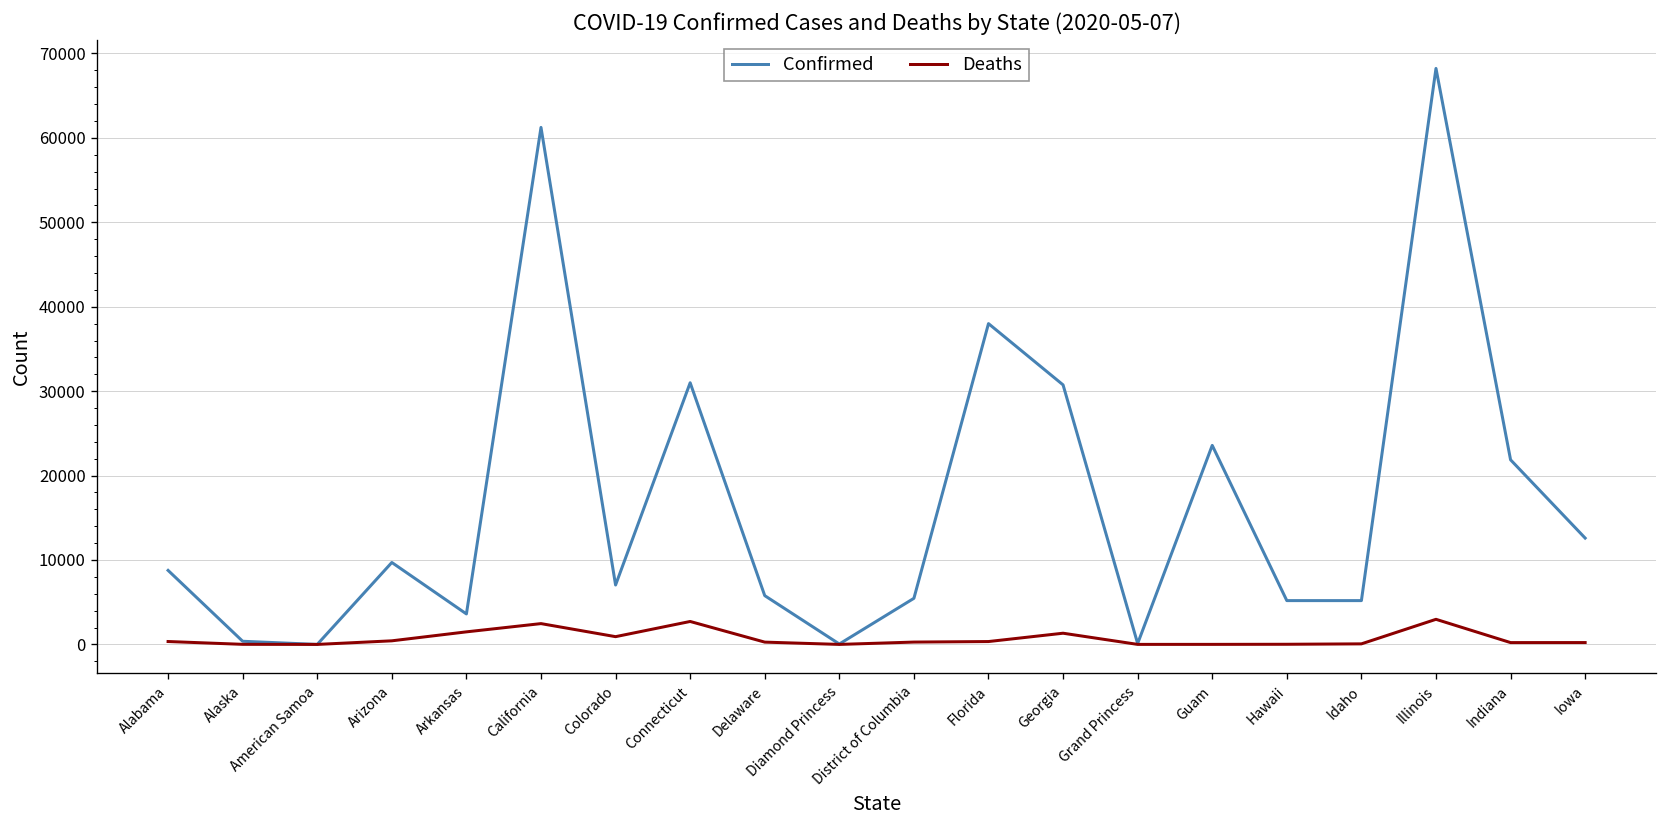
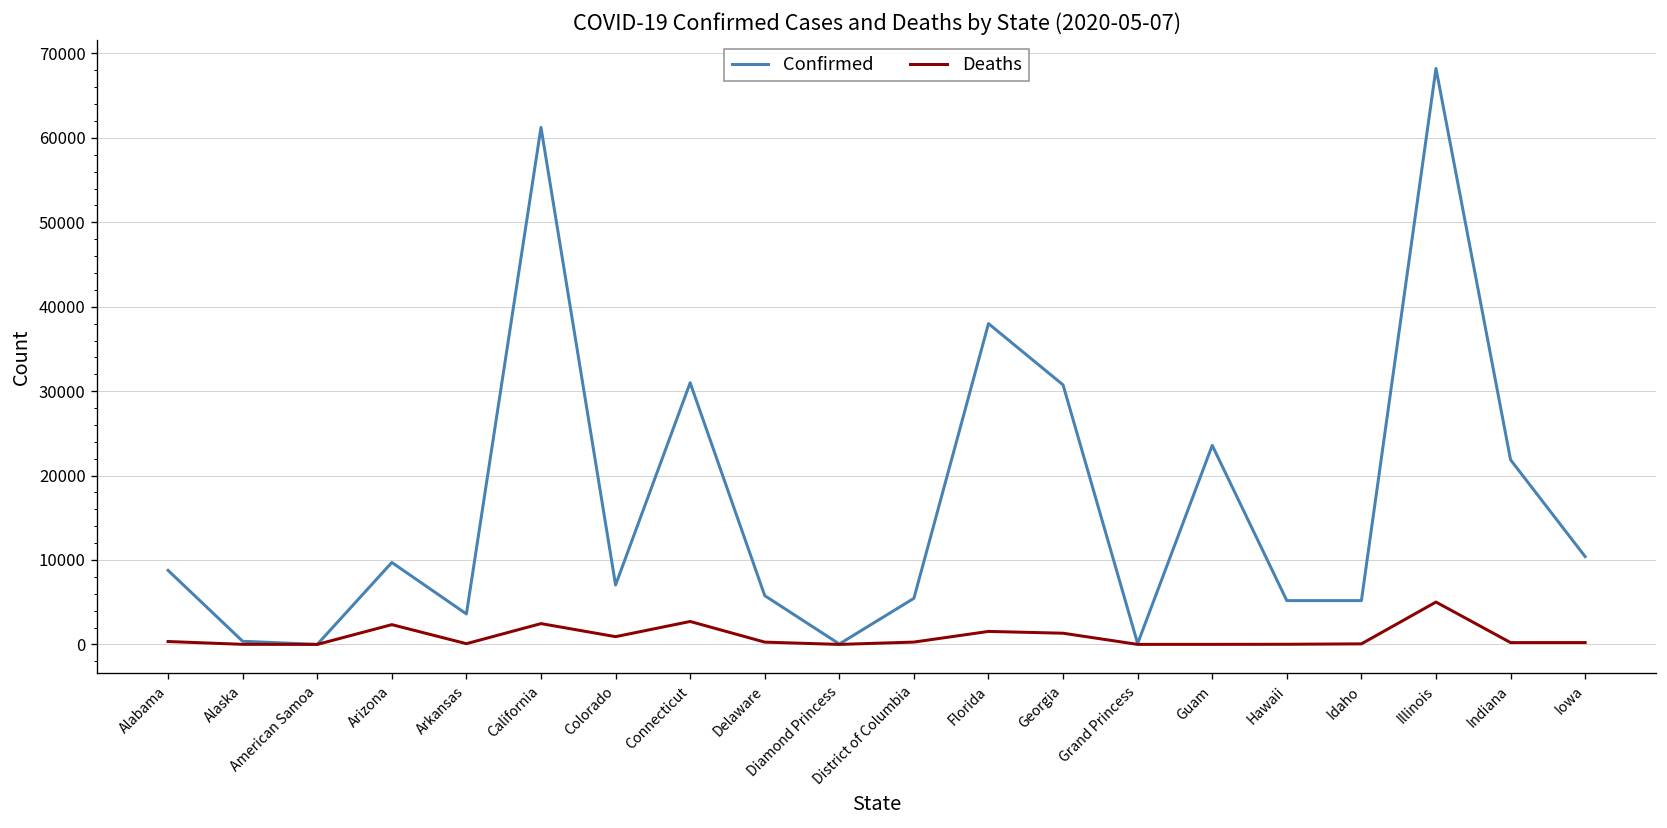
  {
    "Confirmed": {
      "Alabama": 9000,
      "Arizona": 10000,
      "Arkansas": 4000,
      "California": 61000,
      "Colorado": 7000,
      "Connecticut": 31000,
      "Delaware": 6000,
      "District of Columbia": 5000,
      "Florida": 38000,
      "Georgia": 31000,
      "Guam": 24000,
      "Hawaii": 5000,
      "Idaho": 5000,
      "Illinois": 68000,
      "Indiana": 22000,
-     "Iowa": 13000
+     "Iowa": 10000
    },
    "Deaths": {
      "Alabama": 0,
-     "Arizona": 0,
-     "Arkansas": 1000,
+     "Arizona": 2000,
+     "Arkansas": 0,
      "California": 2000,
      "Colorado": 1000,
      "Connecticut": 3000,
      "Delaware": 0,
      "District of Columbia": 0,
-     "Florida": 0,
+     "Florida": 2000,
      "Georgia": 1000,
      "Guam": 0,
      "Hawaii": 0,
      "Idaho": 0,
-     "Illinois": 3000,
+     "Illinois": 5000,
      "Indiana": 0,
      "Iowa": 0
    }
  }
